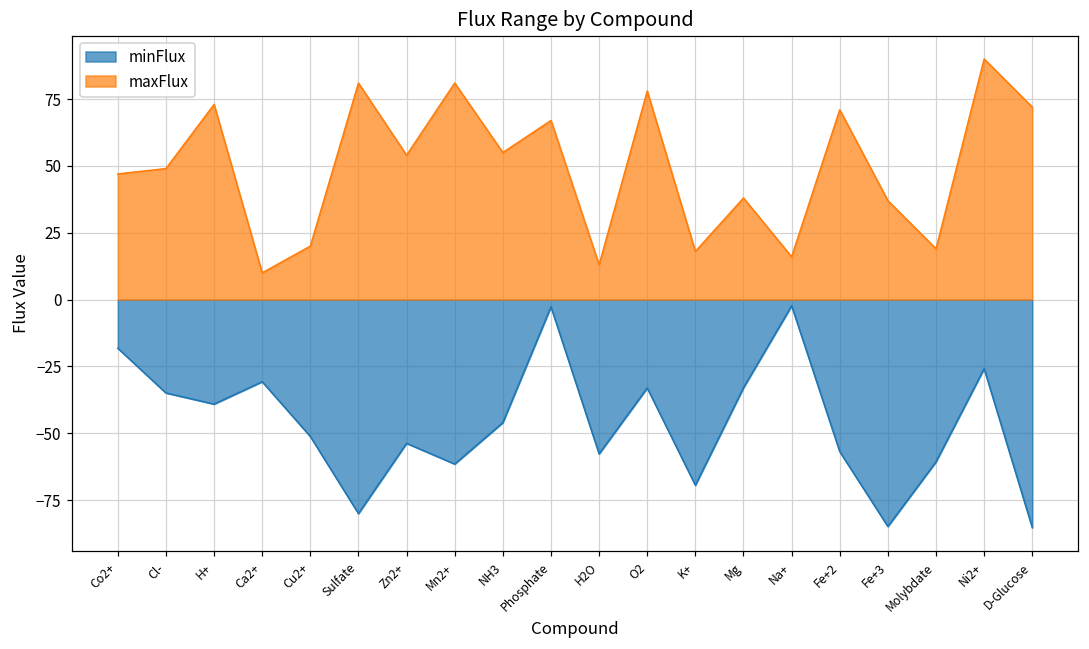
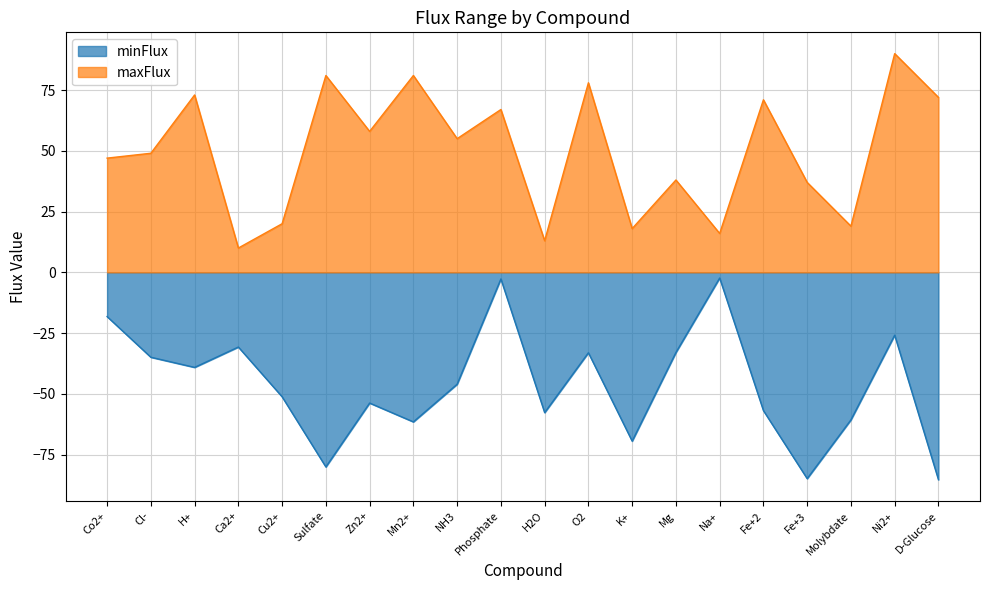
  {
    "maxFlux": {
      "Co2+": 47,
      "Cl-": 49,
      "H+": 73,
      "Ca2+": 10,
      "Cu2+": 20,
      "Sulfate": 81,
-     "Zn2+": 54,
+     "Zn2+": 58,
      "Mn2+": 81,
      "NH3": 55,
      "Phosphate": 67,
      "H2O": 13,
      "O2": 78,
      "K+": 18,
      "Mg": 38,
      "Na+": 16,
      "Fe+2": 71,
      "Fe+3": 37,
      "Molybdate": 19,
      "Ni2+": 90,
      "D-Glucose": 72
    }
  }
